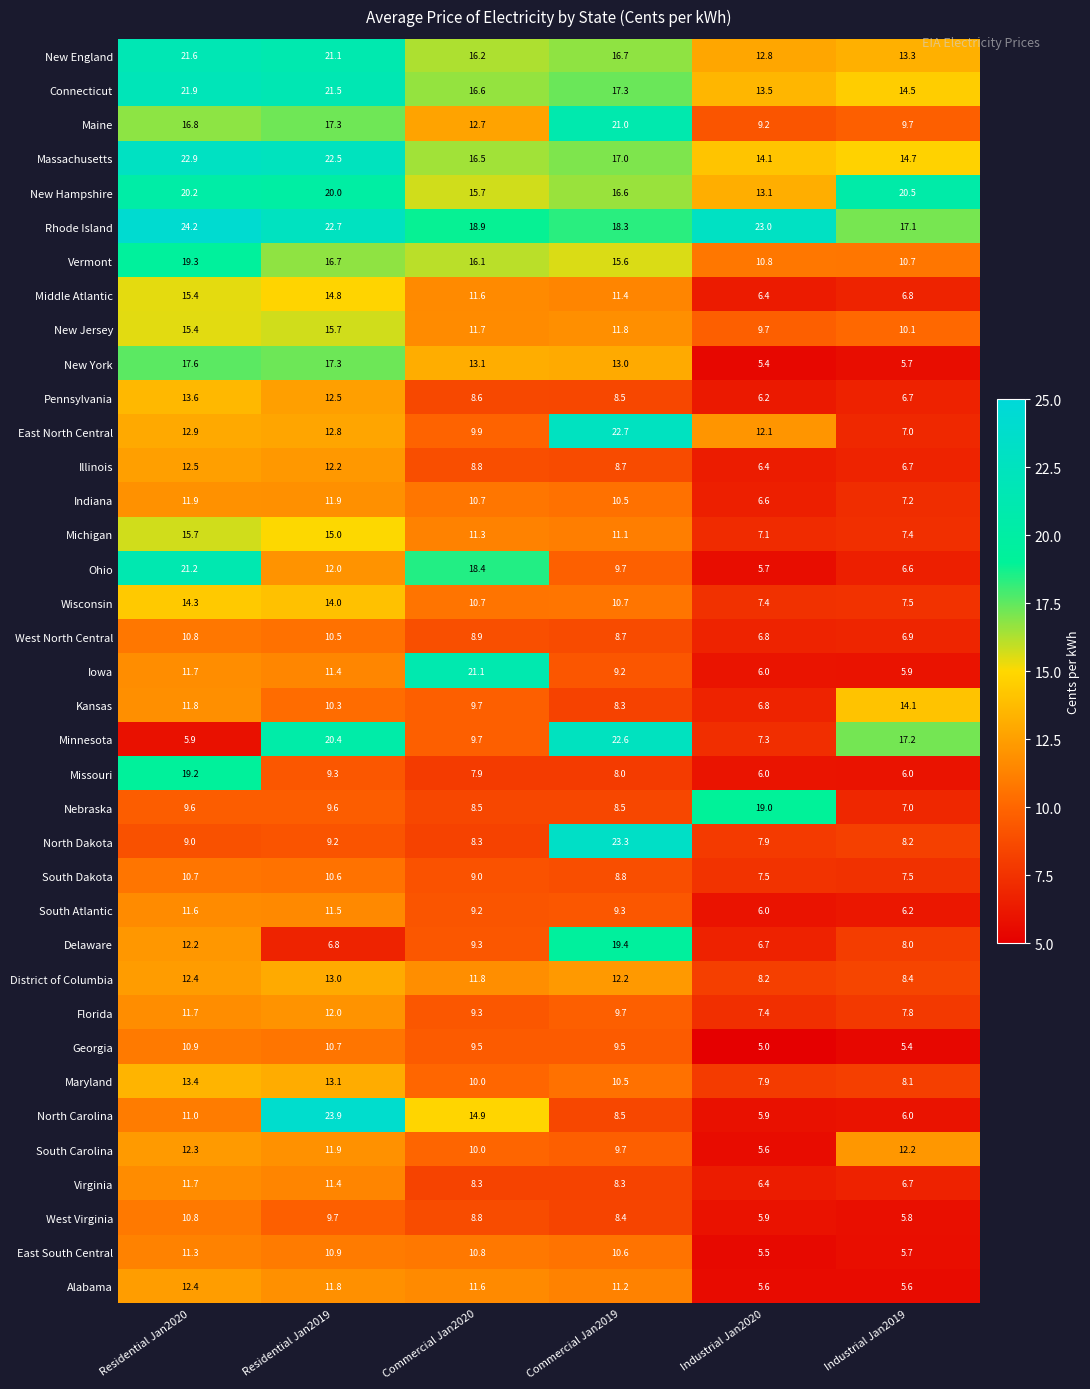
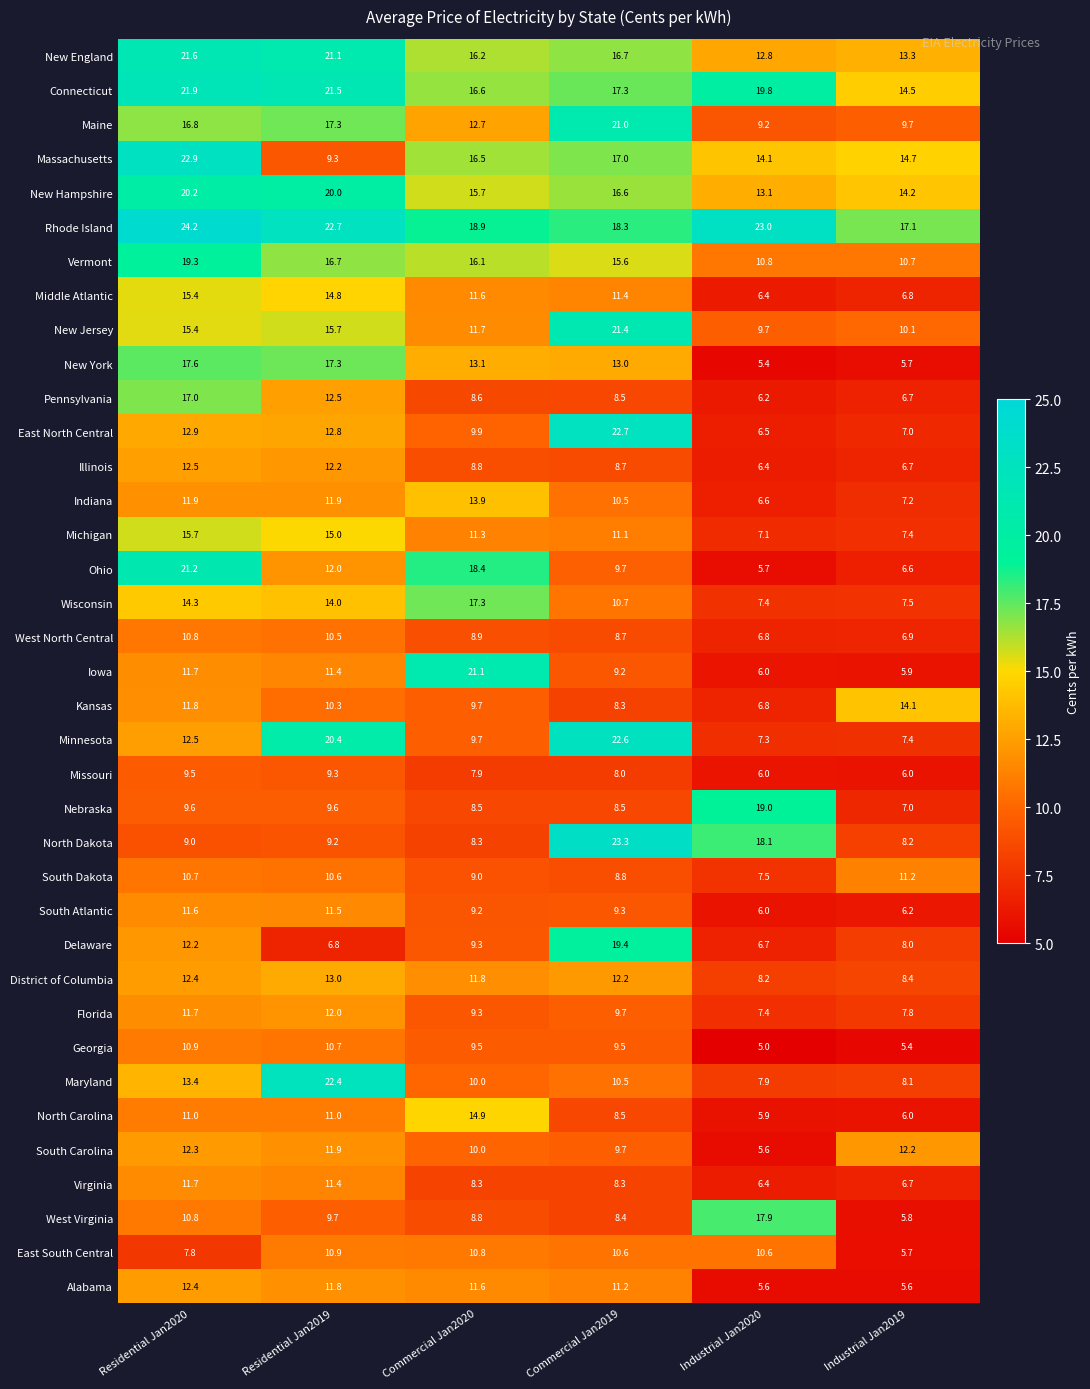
  {
    "Connecticut": {
      "Residential Jan2020": 21.9,
      "Residential Jan2019": 21.5,
      "Commercial Jan2020": 16.6,
      "Commercial Jan2019": 17.3,
-     "Industrial Jan2020": 13.5,
+     "Industrial Jan2020": 19.8,
      "Industrial Jan2019": 14.5
    },
    "Massachusetts": {
      "Residential Jan2020": 22.9,
-     "Residential Jan2019": 22.5,
+     "Residential Jan2019": 9.3,
      "Commercial Jan2020": 16.5,
      "Commercial Jan2019": 17.0,
      "Industrial Jan2020": 14.1,
      "Industrial Jan2019": 14.7
    },
    "New Hampshire": {
      "Residential Jan2020": 20.2,
      "Residential Jan2019": 20.0,
      "Commercial Jan2020": 15.7,
      "Commercial Jan2019": 16.6,
      "Industrial Jan2020": 13.1,
-     "Industrial Jan2019": 20.5
+     "Industrial Jan2019": 14.2
    },
    "New Jersey": {
      "Residential Jan2020": 15.4,
      "Residential Jan2019": 15.7,
      "Commercial Jan2020": 11.7,
-     "Commercial Jan2019": 11.8,
+     "Commercial Jan2019": 21.4,
      "Industrial Jan2020": 9.7,
      "Industrial Jan2019": 10.1
    },
    "Pennsylvania": {
-     "Residential Jan2020": 13.6,
+     "Residential Jan2020": 17.0,
      "Residential Jan2019": 12.5,
      "Commercial Jan2020": 8.6,
      "Commercial Jan2019": 8.5,
      "Industrial Jan2020": 6.2,
      "Industrial Jan2019": 6.7
    },
    "East North Central": {
      "Residential Jan2020": 12.9,
      "Residential Jan2019": 12.8,
      "Commercial Jan2020": 9.9,
      "Commercial Jan2019": 22.7,
-     "Industrial Jan2020": 12.1,
+     "Industrial Jan2020": 6.5,
      "Industrial Jan2019": 7.0
    },
    "Indiana": {
      "Residential Jan2020": 11.9,
      "Residential Jan2019": 11.9,
-     "Commercial Jan2020": 10.7,
+     "Commercial Jan2020": 13.9,
      "Commercial Jan2019": 10.5,
      "Industrial Jan2020": 6.6,
      "Industrial Jan2019": 7.2
    },
    "Wisconsin": {
      "Residential Jan2020": 14.3,
      "Residential Jan2019": 14.0,
-     "Commercial Jan2020": 10.7,
+     "Commercial Jan2020": 17.3,
      "Commercial Jan2019": 10.7,
      "Industrial Jan2020": 7.4,
      "Industrial Jan2019": 7.5
    },
    "Minnesota": {
-     "Residential Jan2020": 5.9,
+     "Residential Jan2020": 12.5,
      "Residential Jan2019": 20.4,
      "Commercial Jan2020": 9.7,
      "Commercial Jan2019": 22.6,
      "Industrial Jan2020": 7.3,
-     "Industrial Jan2019": 17.2
+     "Industrial Jan2019": 7.4
    },
    "Missouri": {
-     "Residential Jan2020": 19.2,
+     "Residential Jan2020": 9.5,
      "Residential Jan2019": 9.3,
      "Commercial Jan2020": 7.9,
      "Commercial Jan2019": 8.0,
      "Industrial Jan2020": 6.0,
      "Industrial Jan2019": 6.0
    },
    "North Dakota": {
      "Residential Jan2020": 9.0,
      "Residential Jan2019": 9.2,
      "Commercial Jan2020": 8.3,
      "Commercial Jan2019": 23.3,
-     "Industrial Jan2020": 7.9,
+     "Industrial Jan2020": 18.1,
      "Industrial Jan2019": 8.2
    },
    "South Dakota": {
      "Residential Jan2020": 10.7,
      "Residential Jan2019": 10.6,
      "Commercial Jan2020": 9.0,
      "Commercial Jan2019": 8.8,
      "Industrial Jan2020": 7.5,
-     "Industrial Jan2019": 7.5
+     "Industrial Jan2019": 11.2
    },
    "Maryland": {
      "Residential Jan2020": 13.4,
-     "Residential Jan2019": 13.1,
+     "Residential Jan2019": 22.4,
      "Commercial Jan2020": 10.0,
      "Commercial Jan2019": 10.5,
      "Industrial Jan2020": 7.9,
      "Industrial Jan2019": 8.1
    },
    "North Carolina": {
      "Residential Jan2020": 11.0,
-     "Residential Jan2019": 23.9,
+     "Residential Jan2019": 11.0,
      "Commercial Jan2020": 14.9,
      "Commercial Jan2019": 8.5,
      "Industrial Jan2020": 5.9,
      "Industrial Jan2019": 6.0
    },
    "West Virginia": {
      "Residential Jan2020": 10.8,
      "Residential Jan2019": 9.7,
      "Commercial Jan2020": 8.8,
      "Commercial Jan2019": 8.4,
-     "Industrial Jan2020": 5.9,
+     "Industrial Jan2020": 17.9,
      "Industrial Jan2019": 5.8
    },
    "East South Central": {
-     "Residential Jan2020": 11.3,
+     "Residential Jan2020": 7.8,
      "Residential Jan2019": 10.9,
      "Commercial Jan2020": 10.8,
      "Commercial Jan2019": 10.6,
-     "Industrial Jan2020": 5.5,
+     "Industrial Jan2020": 10.6,
      "Industrial Jan2019": 5.7
    }
  }
